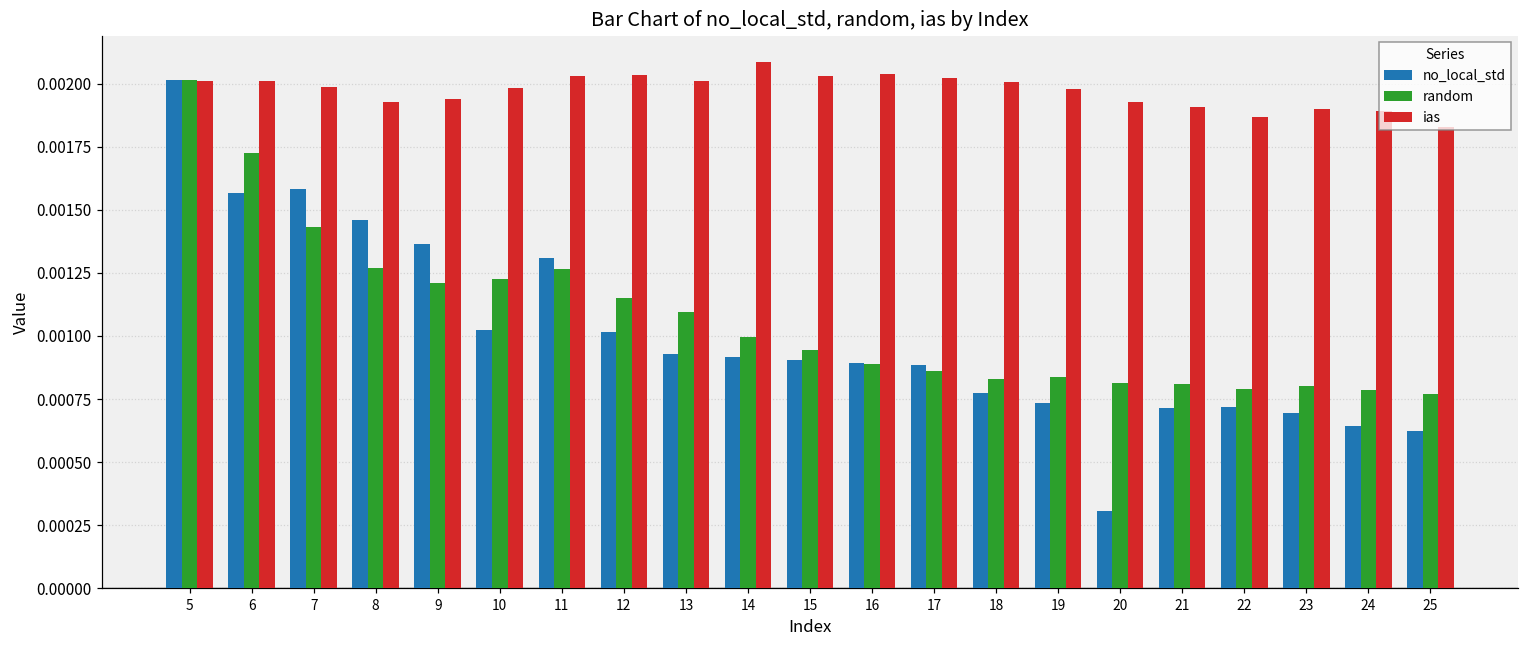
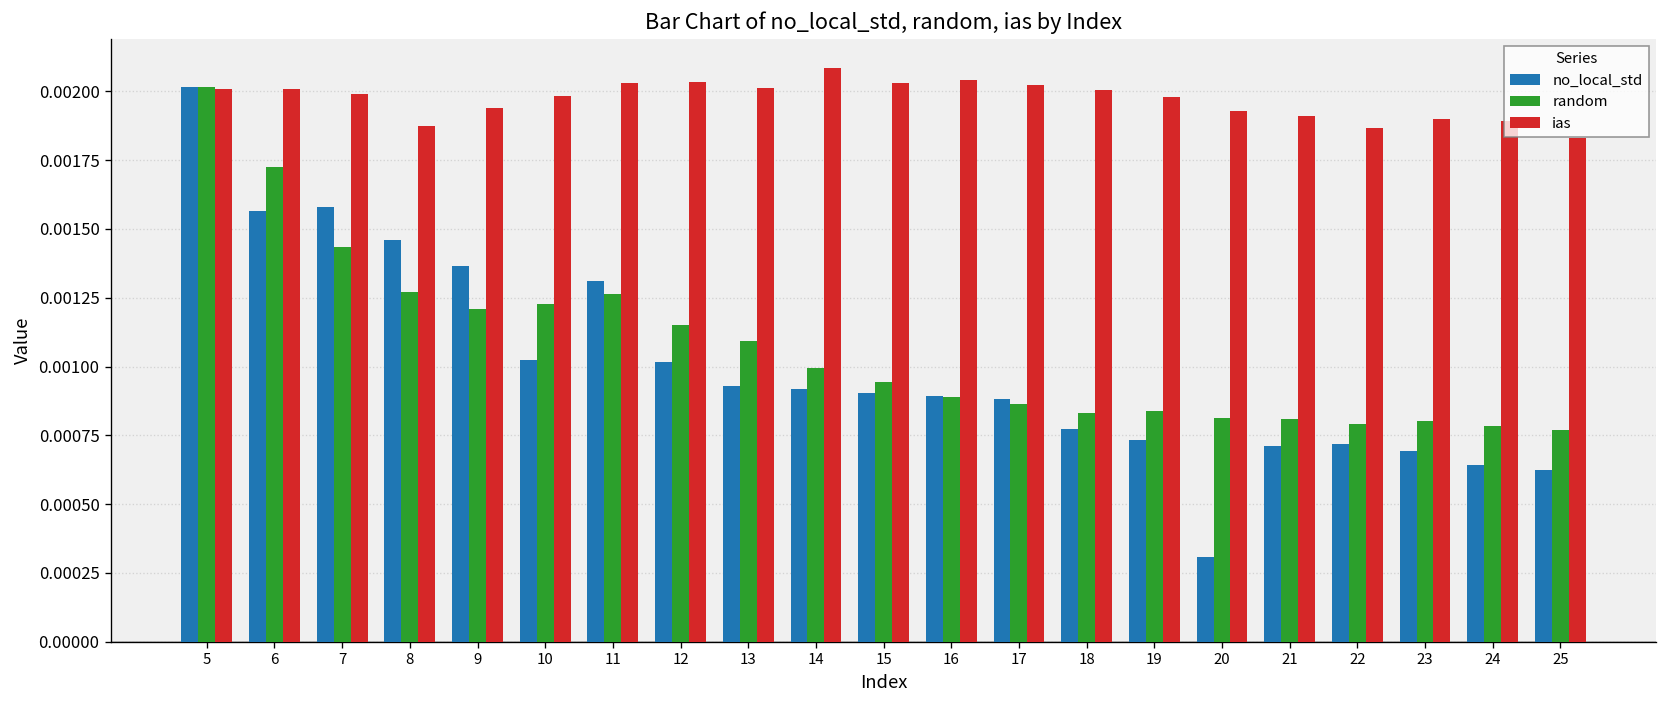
  {
    "no_local_std": {
      "5": 0.00202,
      "6": 0.00157,
      "7": 0.00158,
      "8": 0.00146,
      "9": 0.00136,
      "10": 0.00102,
      "11": 0.00131,
      "12": 0.00102,
      "13": 0.00093,
      "14": 0.00092,
      "15": 0.00090,
      "16": 0.00089,
      "17": 0.00088,
      "18": 0.00077,
      "19": 0.00073,
      "20": 0.00031,
      "21": 0.00071,
      "22": 0.00072,
      "23": 0.00069,
      "24": 0.00064,
      "25": 0.00062
    },
    "random": {
      "5": 0.00202,
      "6": 0.00173,
      "7": 0.00143,
      "8": 0.00127,
      "9": 0.00121,
      "10": 0.00123,
      "11": 0.00126,
      "12": 0.00115,
      "13": 0.00109,
      "14": 0.00099,
      "15": 0.00094,
      "16": 0.00089,
      "17": 0.00086,
      "18": 0.00083,
      "19": 0.00084,
      "20": 0.00081,
      "21": 0.00081,
      "22": 0.00079,
      "23": 0.00080,
      "24": 0.00079,
      "25": 0.00077
    },
    "ias": {
      "5": 0.00201,
      "6": 0.00201,
      "7": 0.00199,
-     "8": 0.00193,
+     "8": 0.00187,
      "9": 0.00194,
      "10": 0.00198,
      "11": 0.00203,
      "12": 0.00203,
      "13": 0.00201,
      "14": 0.00209,
      "15": 0.00203,
      "16": 0.00204,
      "17": 0.00202,
      "18": 0.00201,
      "19": 0.00198,
      "20": 0.00193,
      "21": 0.00191,
      "22": 0.00187,
      "23": 0.00190
    }
  }
